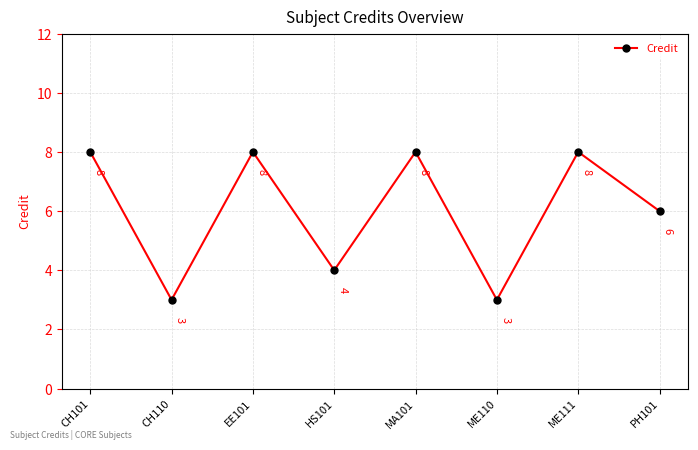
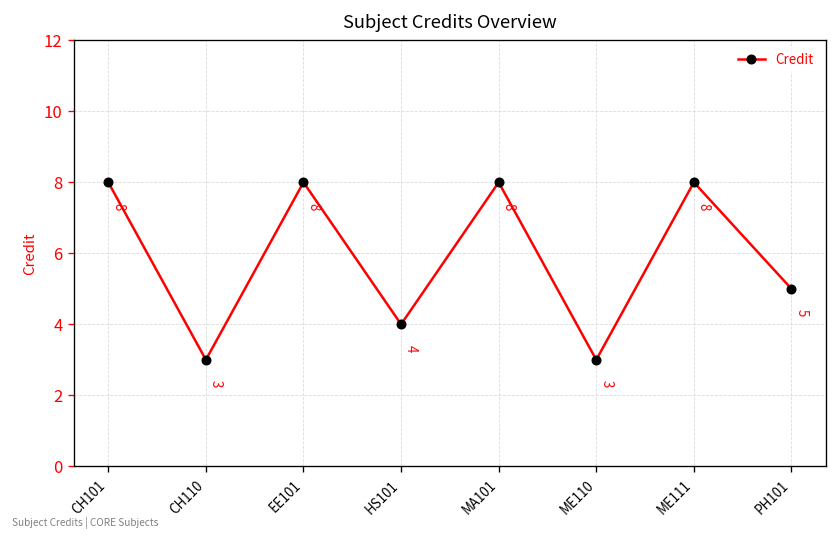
  {
    "CH101": 8,
    "CH110": 3,
    "EE101": 8,
    "HS101": 4,
    "MA101": 8,
    "ME110": 3,
    "ME111": 8,
-   "PH101": 6
+   "PH101": 5
  }
